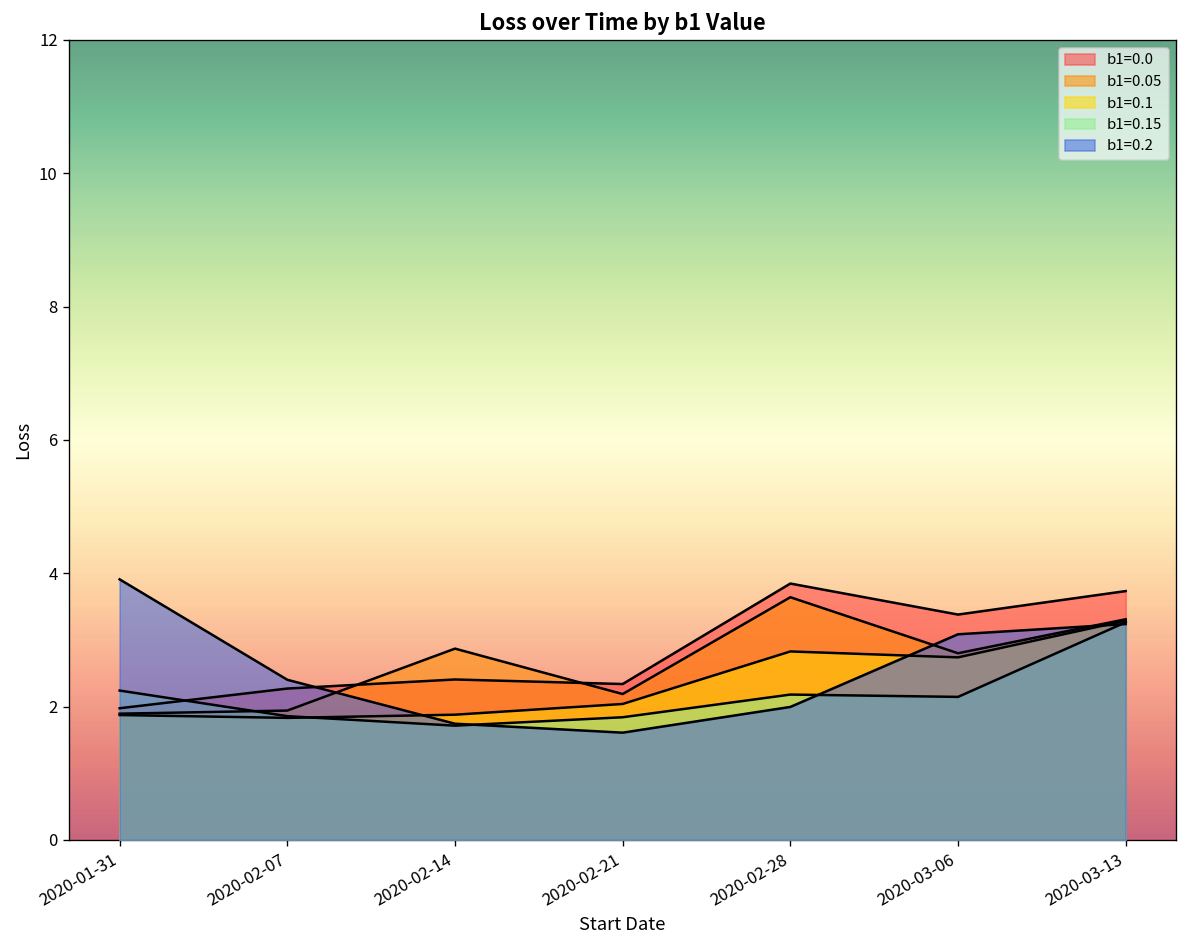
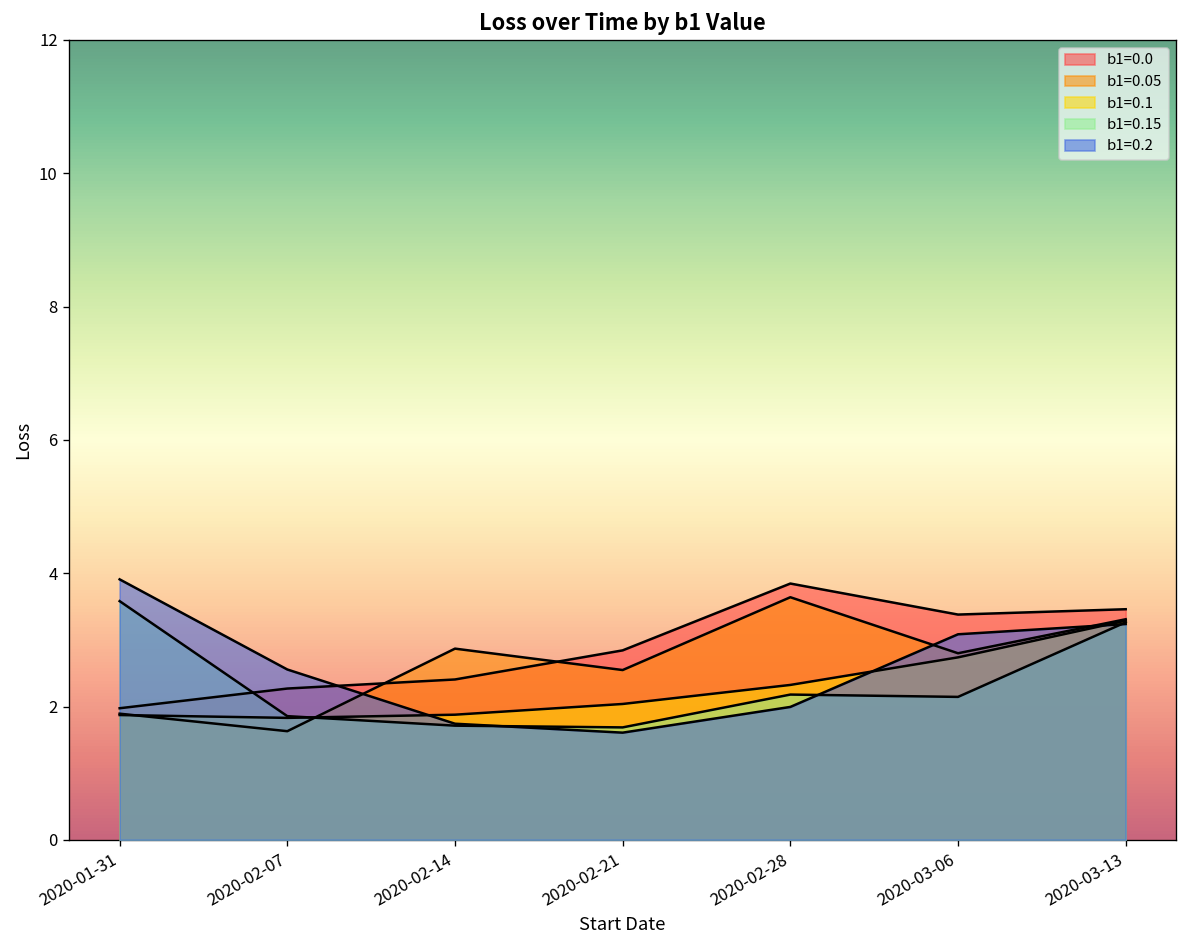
  {
    "b1=0.0": {
      "2020-01-31": 2.0,
      "2020-02-07": 2.3,
      "2020-02-14": 2.4,
-     "2020-02-21": 2.3,
+     "2020-02-21": 2.8,
      "2020-02-28": 3.8,
      "2020-03-06": 3.4,
-     "2020-03-13": 3.7
+     "2020-03-13": 3.5
    },
    "b1=0.05": {
-     "2020-02-07": 1.9,
+     "2020-02-07": 1.6,
      "2020-02-14": 2.9,
-     "2020-02-21": 2.2,
+     "2020-02-21": 2.5,
      "2020-02-28": 3.6,
      "2020-03-06": 2.8
    },
    "b1=0.1": {
      "2020-02-14": 1.9,
      "2020-02-21": 2.0,
-     "2020-02-28": 2.8,
+     "2020-02-28": 2.3,
      "2020-03-06": 2.7
    },
    "b1=0.15": {
-     "2020-01-31": 2.2,
-     "2020-02-21": 1.8,
+     "2020-01-31": 3.6,
+     "2020-02-21": 1.7,
      "2020-02-28": 2.2,
      "2020-03-06": 2.1
    },
    "b1=0.2": {
      "2020-01-31": 3.9,
-     "2020-02-07": 2.4,
+     "2020-02-07": 2.6,
      "2020-02-21": 1.6,
      "2020-02-28": 2.0,
      "2020-03-06": 3.1
    }
  }
